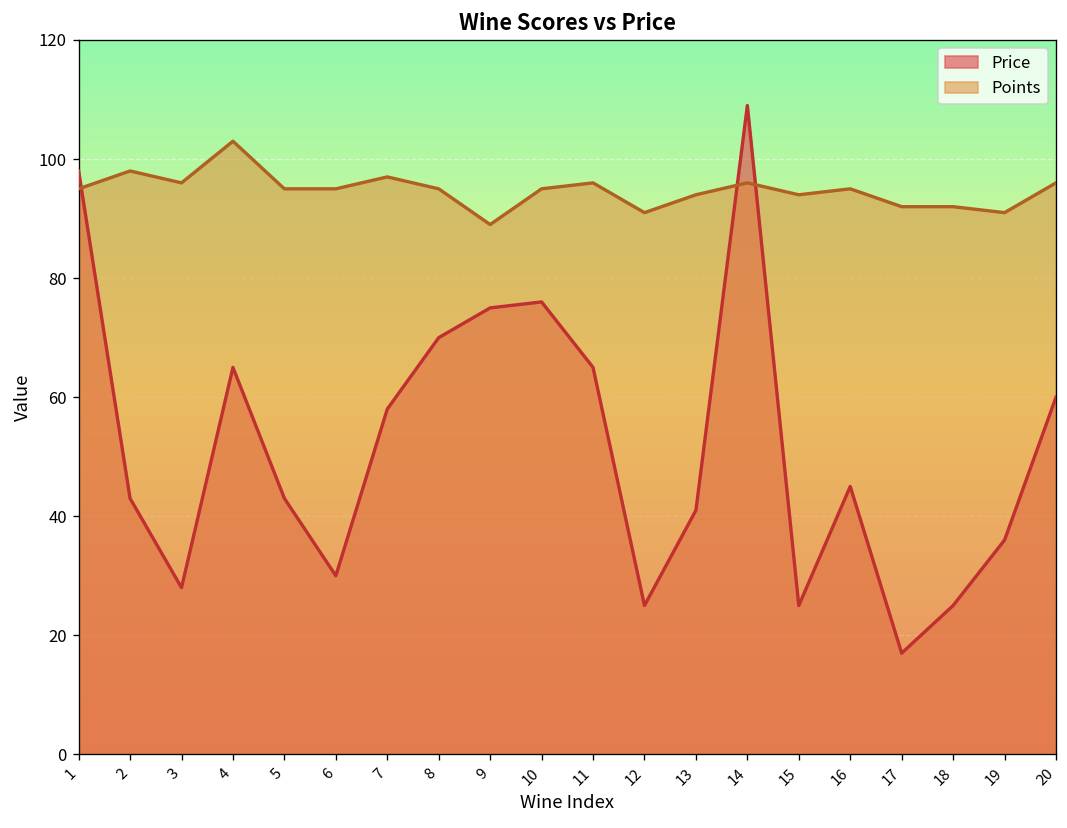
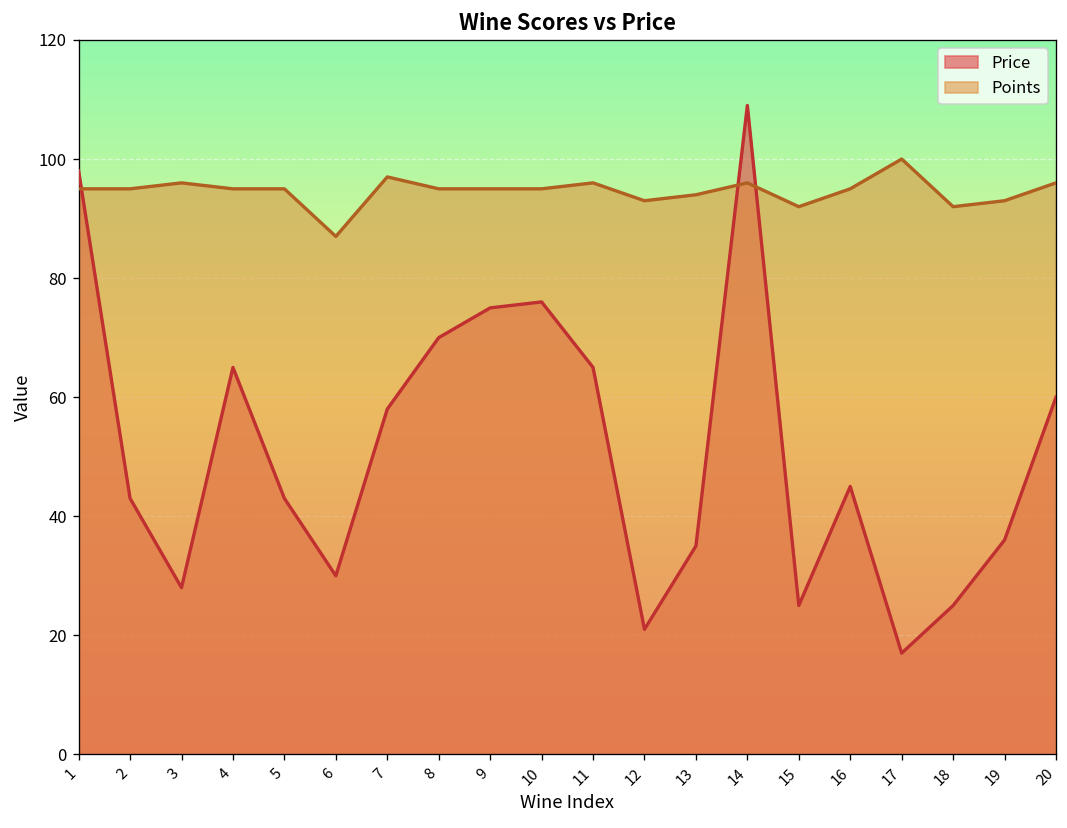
  {
    "Price": {
      "1": 98,
      "2": 43,
      "3": 28,
      "4": 65,
      "5": 43,
      "6": 30,
      "7": 58,
      "8": 70,
      "9": 75,
      "10": 76,
      "11": 65,
-     "12": 25,
-     "13": 41,
+     "12": 21,
+     "13": 35,
      "14": 109,
      "15": 25,
      "16": 45,
      "17": 17,
      "18": 25,
      "19": 36,
      "20": 60
    },
    "Points": {
      "1": 95,
-     "2": 98,
+     "2": 95,
      "3": 96,
-     "4": 103,
+     "4": 95,
      "5": 95,
-     "6": 95,
+     "6": 87,
      "7": 97,
      "8": 95,
-     "9": 89,
+     "9": 95,
      "10": 95,
      "11": 96,
-     "12": 91,
+     "12": 93,
      "13": 94,
      "14": 96,
-     "15": 94,
+     "15": 92,
      "16": 95,
-     "17": 92,
+     "17": 100,
      "18": 92,
-     "19": 91,
+     "19": 93,
      "20": 96
    }
  }
